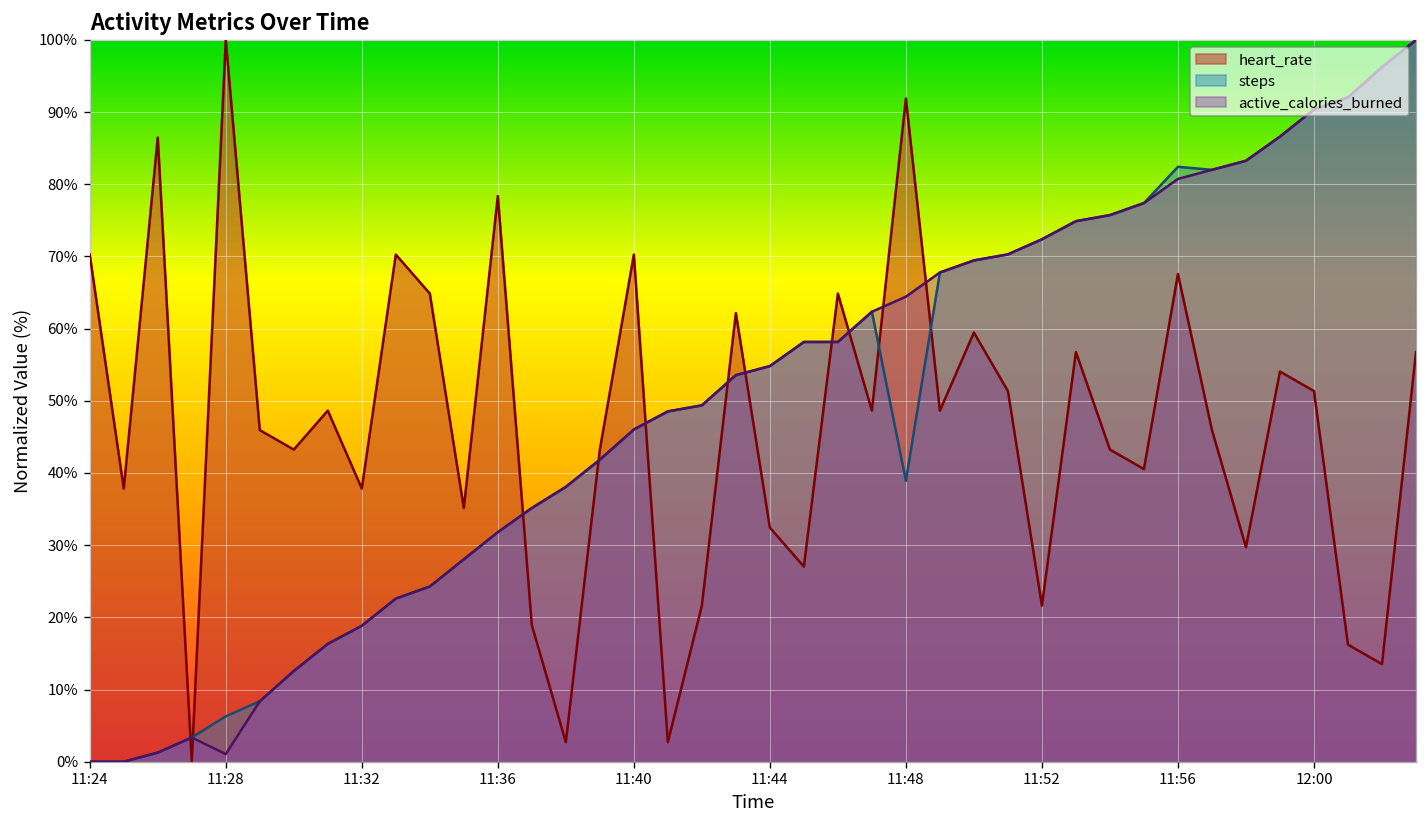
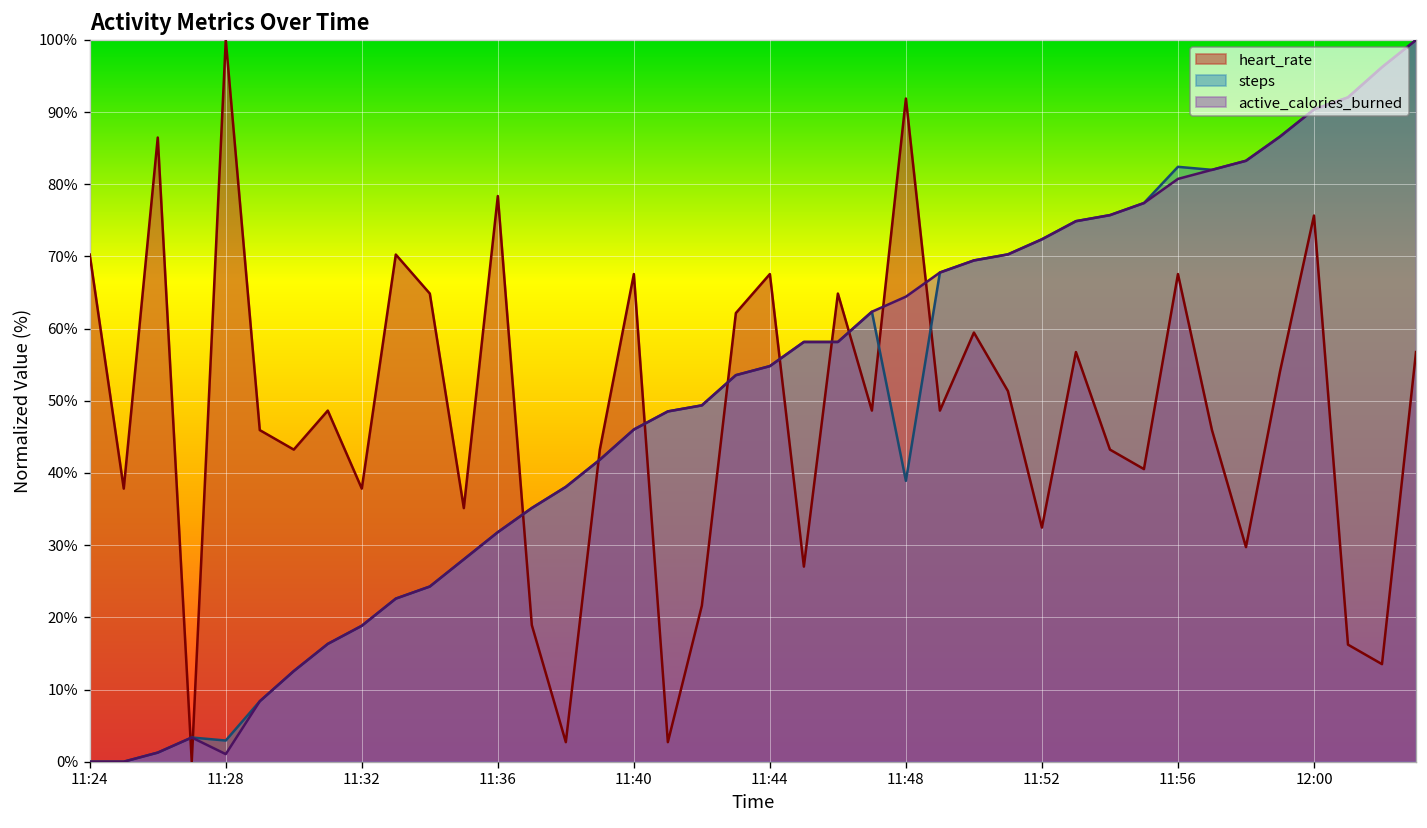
  {
    "heart_rate": {
      "11:24": "70%",
      "11:28": "100%",
      "11:32": "38%",
      "11:36": "78%",
-     "11:40": "70%",
-     "11:44": "32%",
+     "11:40": "68%",
+     "11:44": "68%",
      "11:48": "92%",
-     "11:52": "22%",
+     "11:52": "32%",
      "11:56": "68%",
-     "12:00": "51%"
+     "12:00": "76%"
    },
    "steps": {
-     "11:28": "6%",
+     "11:28": "3%",
      "11:48": "39%",
      "11:56": "82%"
    },
    "active_calories_burned": {
      "11:28": "1%",
      "11:48": "64%",
      "11:56": "81%"
    }
  }
